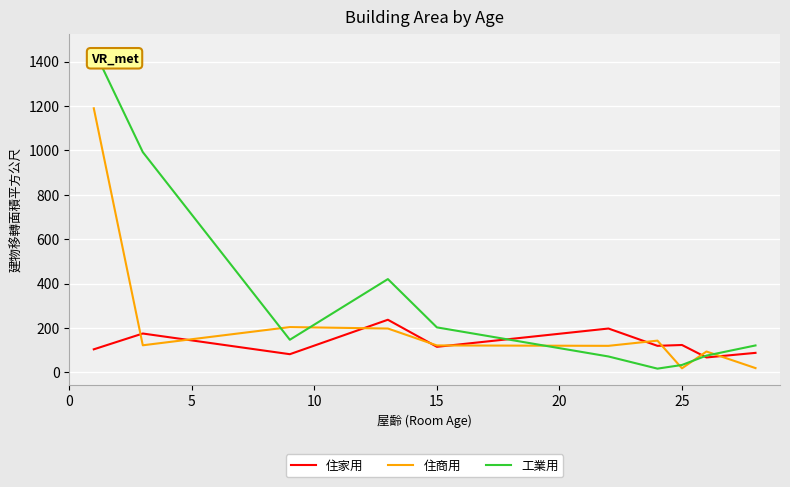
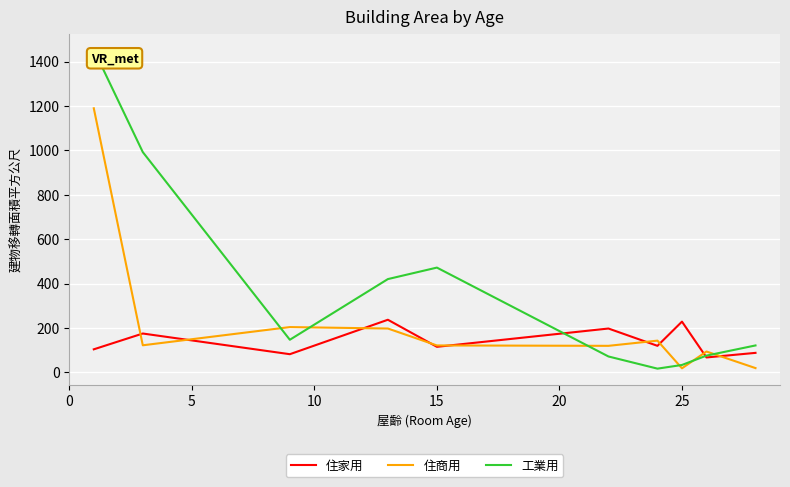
  {
    "住家用": {
-     "25": 120
+     "25": 230
    },
    "住商用": {
      "25": 20
    },
    "工業用": {
-     "15": 200,
+     "15": 470,
      "25": 30
    }
  }
